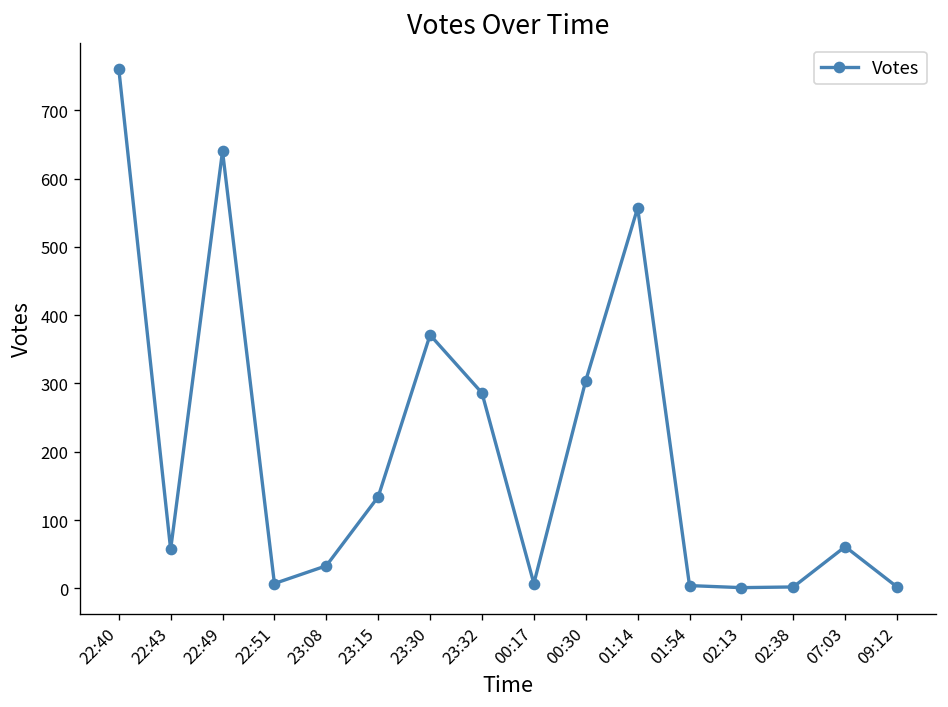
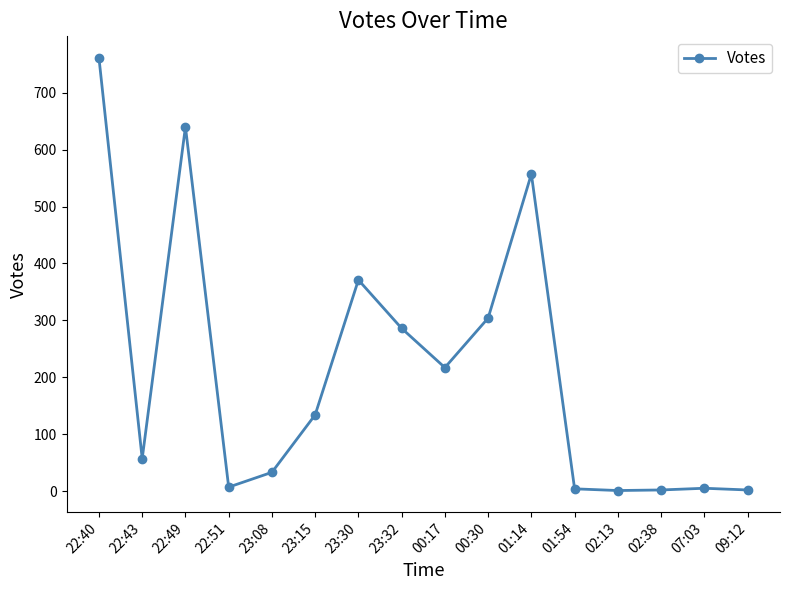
  {
    "22:40": 760,
    "22:43": 60,
    "22:49": 640,
    "22:51": 10,
    "23:08": 30,
    "23:15": 130,
    "23:30": 370,
    "23:32": 290,
-   "00:17": 10,
+   "00:17": 220,
    "00:30": 300,
    "01:14": 560,
    "01:54": 0,
    "02:13": 0,
    "02:38": 0,
-   "07:03": 60,
+   "07:03": 10,
    "09:12": 0
  }
